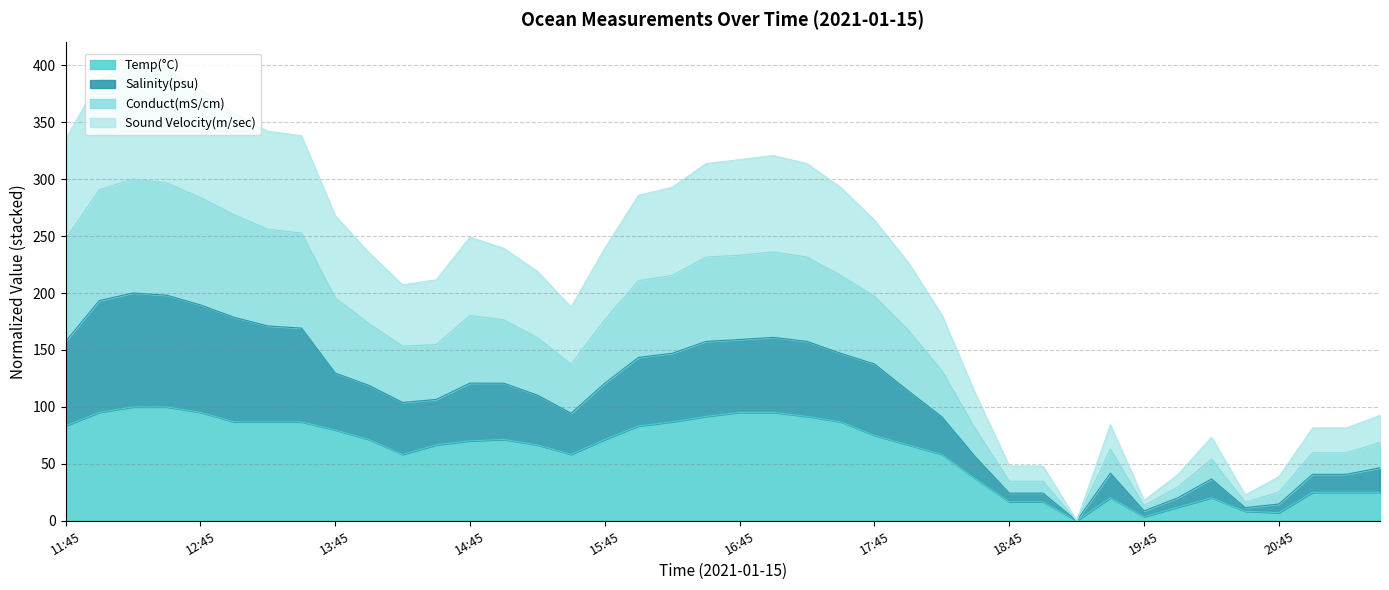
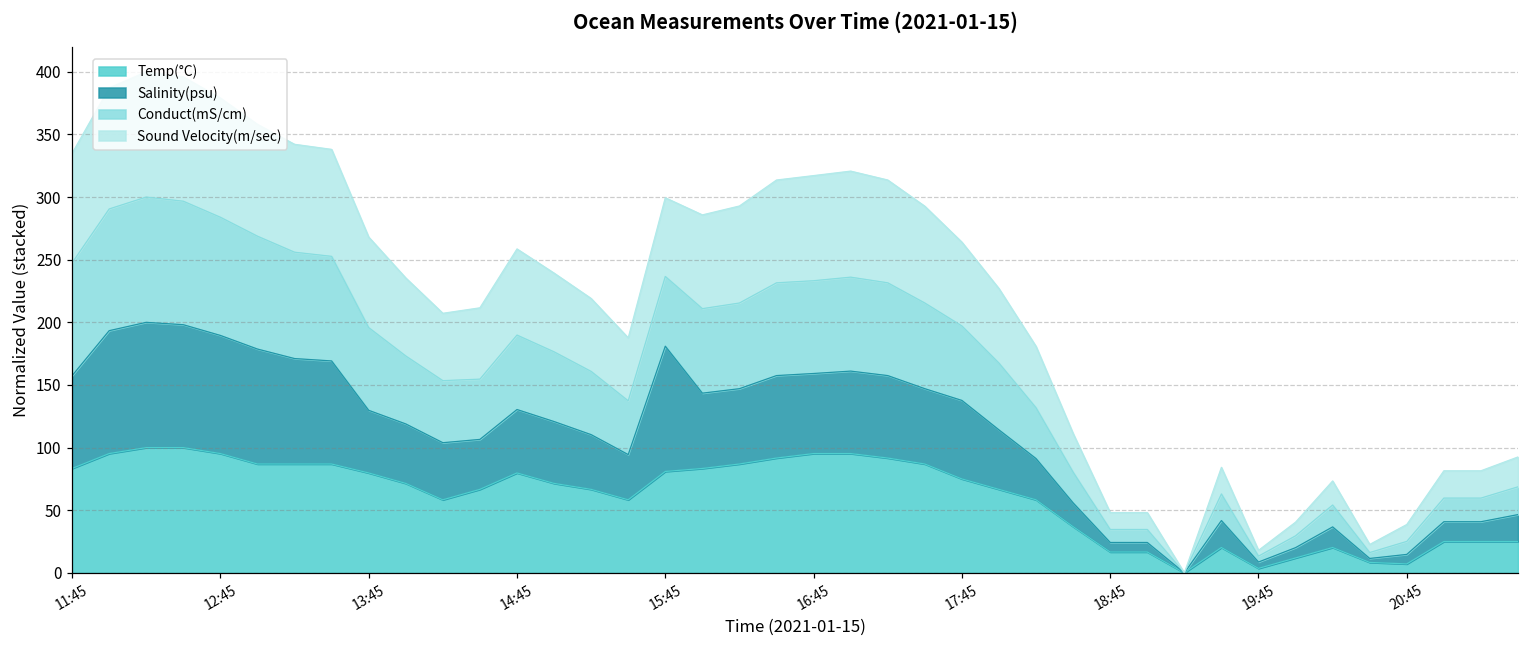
  {
    "Temp(°C)": {
      "11:45": 83,
      "12:45": 95,
      "13:45": 80,
-     "14:45": 70,
-     "15:45": 71,
+     "14:45": 80,
+     "15:45": 81,
      "16:45": 95,
      "17:45": 75,
      "18:45": 17,
      "19:45": 4,
      "20:45": 7
    },
    "Salinity(psu)": {
      "11:45": 74,
      "12:45": 94,
      "13:45": 50,
      "14:45": 51,
-     "15:45": 49,
+     "15:45": 100,
      "16:45": 64,
      "17:45": 63,
      "18:45": 8,
      "19:45": 5,
      "20:45": 8
    }
  }
